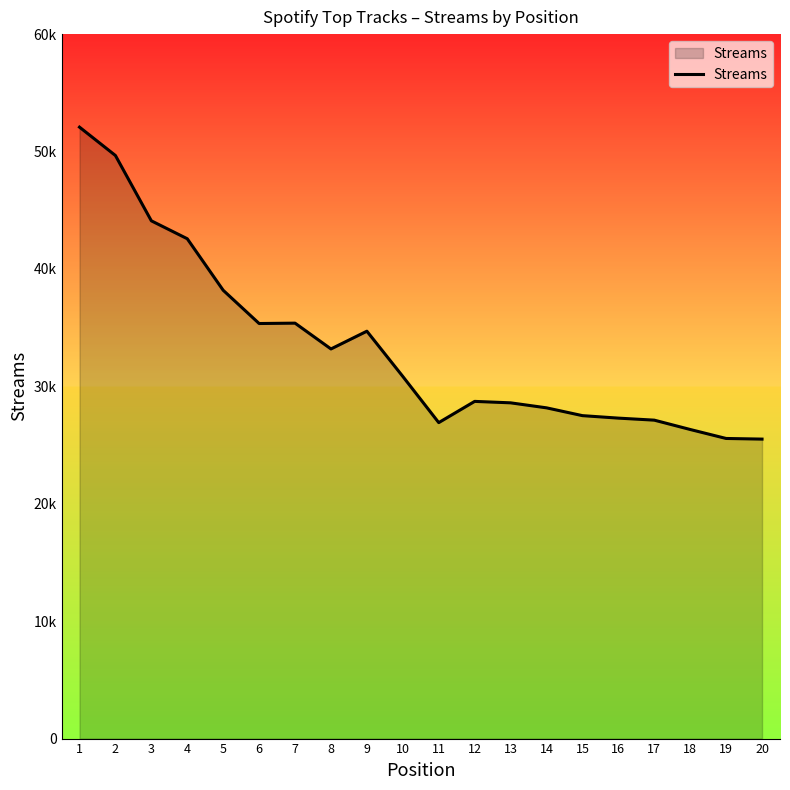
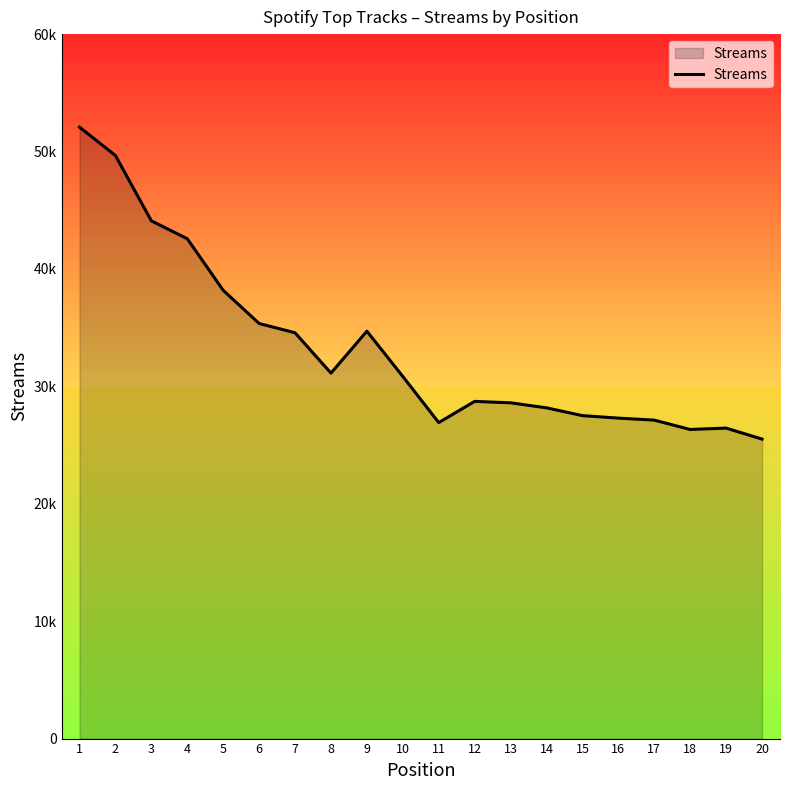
  {
    "1": 52100,
    "2": 49700,
    "3": 44100,
    "4": 42600,
    "5": 38200,
    "6": 35400,
-   "7": 35400,
-   "8": 33200,
+   "7": 34600,
+   "8": 31100,
    "9": 34700,
    "10": 30800,
    "11": 26900,
    "12": 28700,
    "13": 28600,
    "14": 28200,
    "15": 27500,
    "16": 27300,
    "17": 27100,
    "18": 26300,
-   "19": 25600,
+   "19": 26400,
    "20": 25500
  }
